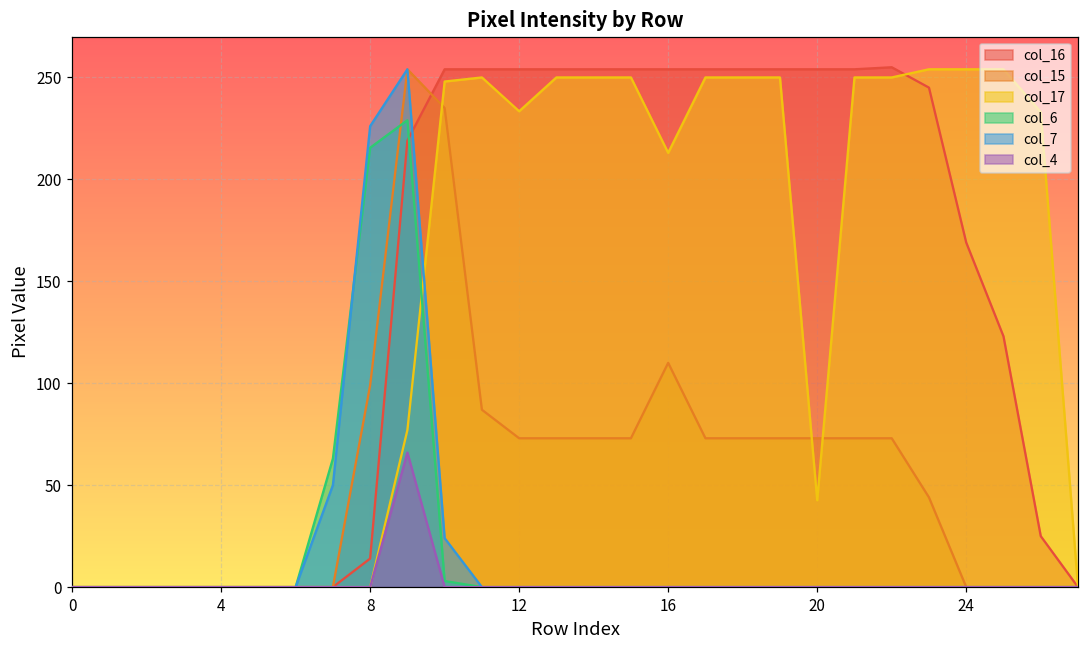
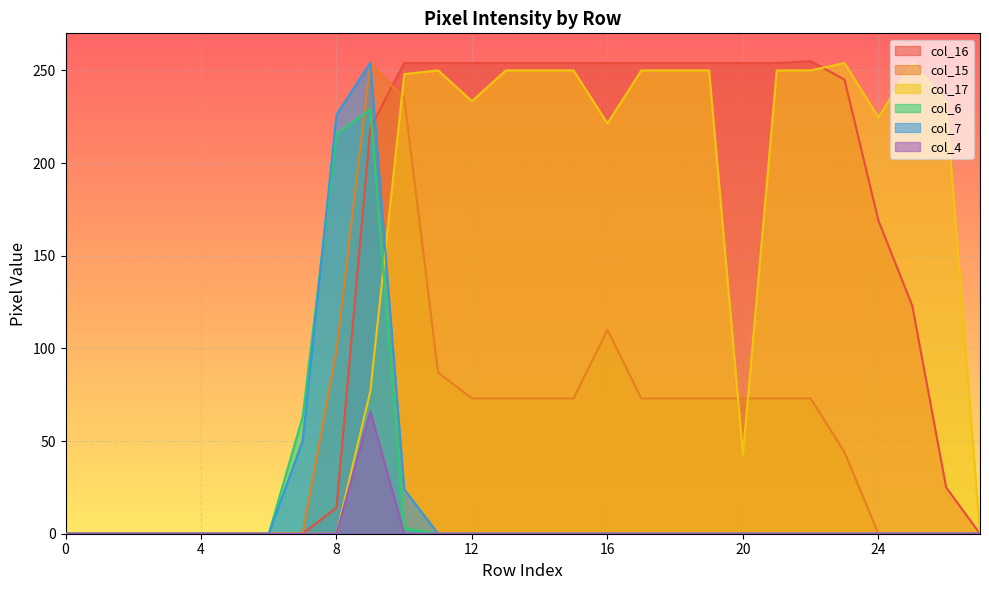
  {
    "col_17": {
      "12": 233,
-     "16": 213,
+     "16": 221,
      "20": 43,
-     "24": 254
+     "24": 225
    },
    "col_6": {
      "8": 216
    },
    "col_7": {
      "8": 226
    }
  }
